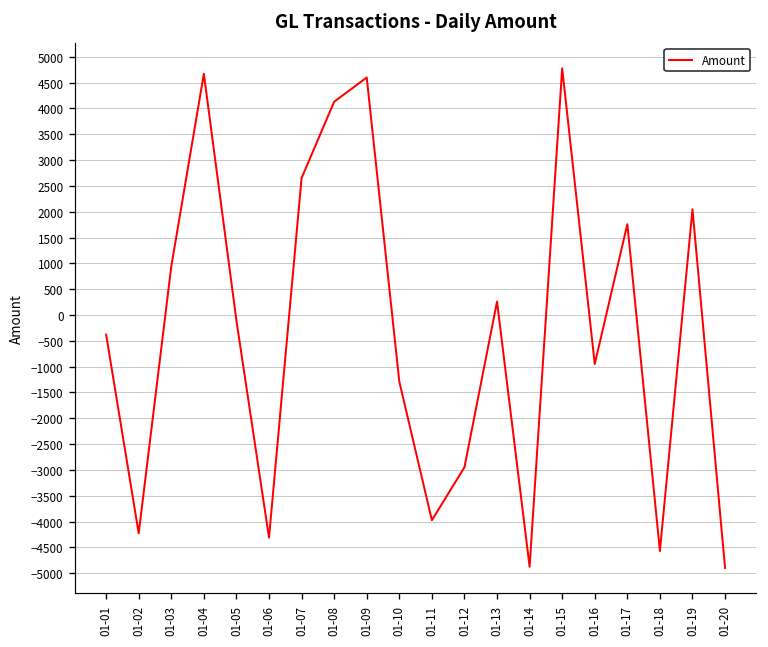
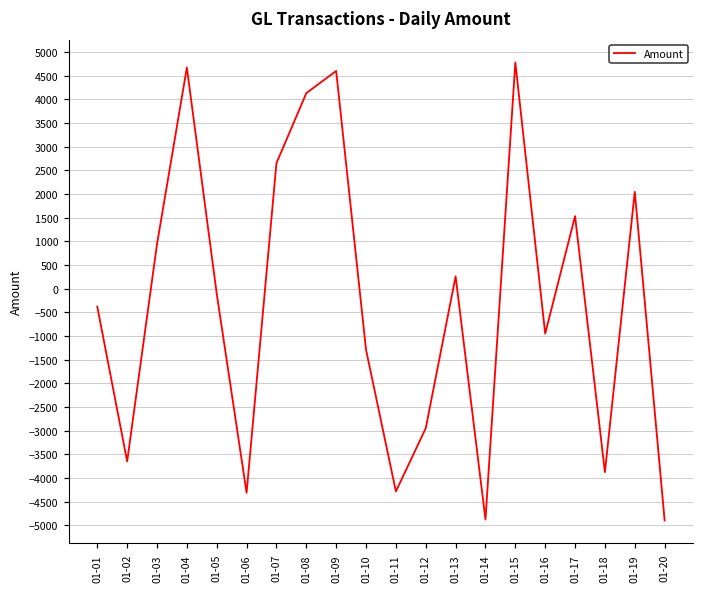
  {
    "01-01": -400,
-   "01-02": -4200,
+   "01-02": -3600,
    "01-03": 900,
    "01-04": 4700,
    "01-05": -100,
    "01-06": -4300,
    "01-07": 2700,
    "01-08": 4100,
    "01-09": 4600,
    "01-10": -1300,
-   "01-11": -4000,
+   "01-11": -4300,
    "01-12": -2900,
    "01-13": 300,
    "01-14": -4900,
    "01-15": 4800,
    "01-16": -900,
-   "01-17": 1800,
-   "01-18": -4600,
+   "01-17": 1500,
+   "01-18": -3900,
    "01-19": 2000,
    "01-20": -4900
  }
